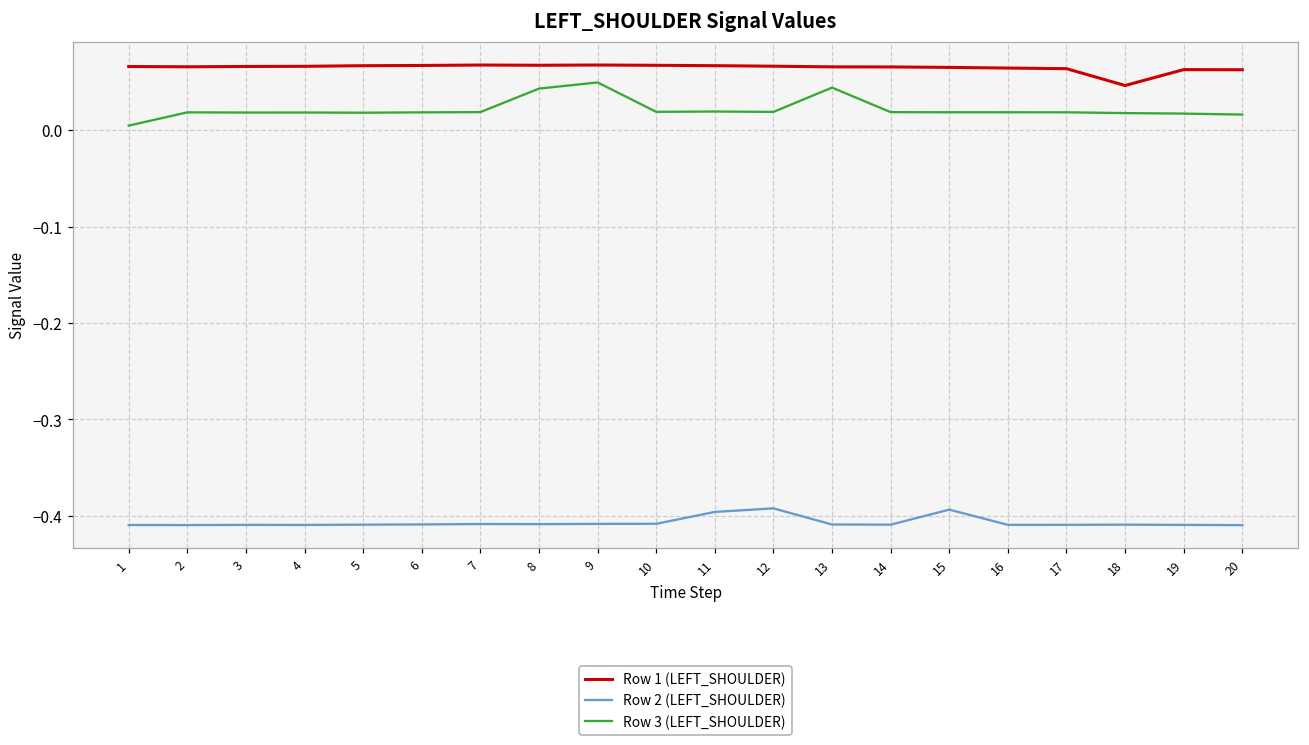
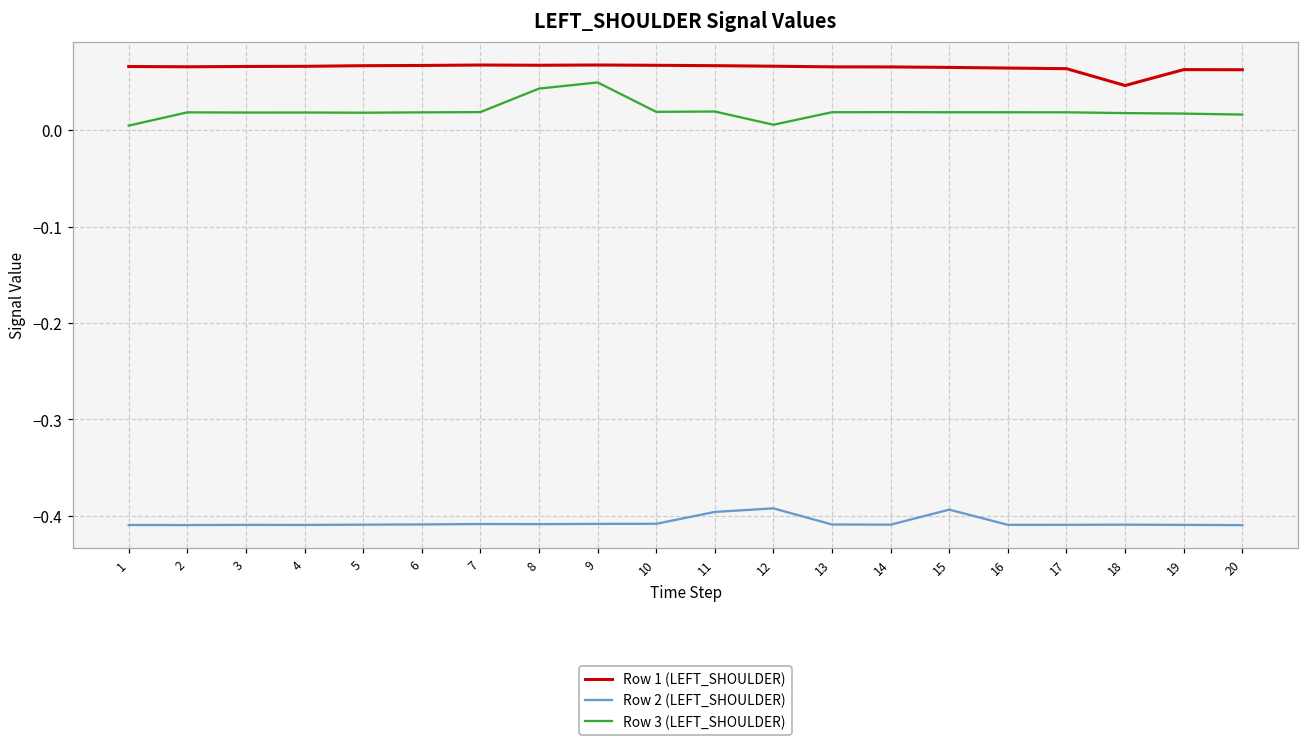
  {
    "Row 1 (LEFT_SHOULDER)": {
      "1": 0.07,
      "2": 0.07,
      "3": 0.07,
      "4": 0.07,
      "5": 0.07,
      "6": 0.07,
      "7": 0.07,
      "8": 0.07,
      "9": 0.07,
      "10": 0.07,
      "11": 0.07,
      "12": 0.07,
      "13": 0.07,
      "14": 0.07,
      "15": 0.07,
      "16": 0.06,
      "17": 0.06,
      "18": 0.05,
      "19": 0.06,
      "20": 0.06
    },
    "Row 2 (LEFT_SHOULDER)": {
      "1": -0.41,
      "2": -0.41,
      "3": -0.41,
      "4": -0.41,
      "5": -0.41,
      "6": -0.41,
      "7": -0.41,
      "8": -0.41,
      "9": -0.41,
      "10": -0.41,
      "11": -0.40,
      "12": -0.39,
      "13": -0.41,
      "14": -0.41,
      "15": -0.39,
      "16": -0.41,
      "17": -0.41,
      "18": -0.41,
      "19": -0.41,
      "20": -0.41
    },
    "Row 3 (LEFT_SHOULDER)": {
      "1": 0.00,
      "2": 0.02,
      "3": 0.02,
      "4": 0.02,
      "5": 0.02,
      "6": 0.02,
      "7": 0.02,
      "8": 0.04,
      "9": 0.05,
      "10": 0.02,
      "11": 0.02,
-     "12": 0.02,
-     "13": 0.04,
+     "12": 0.01,
+     "13": 0.02,
      "14": 0.02,
      "15": 0.02,
      "16": 0.02,
      "17": 0.02,
      "18": 0.02,
      "19": 0.02,
      "20": 0.02
    }
  }
